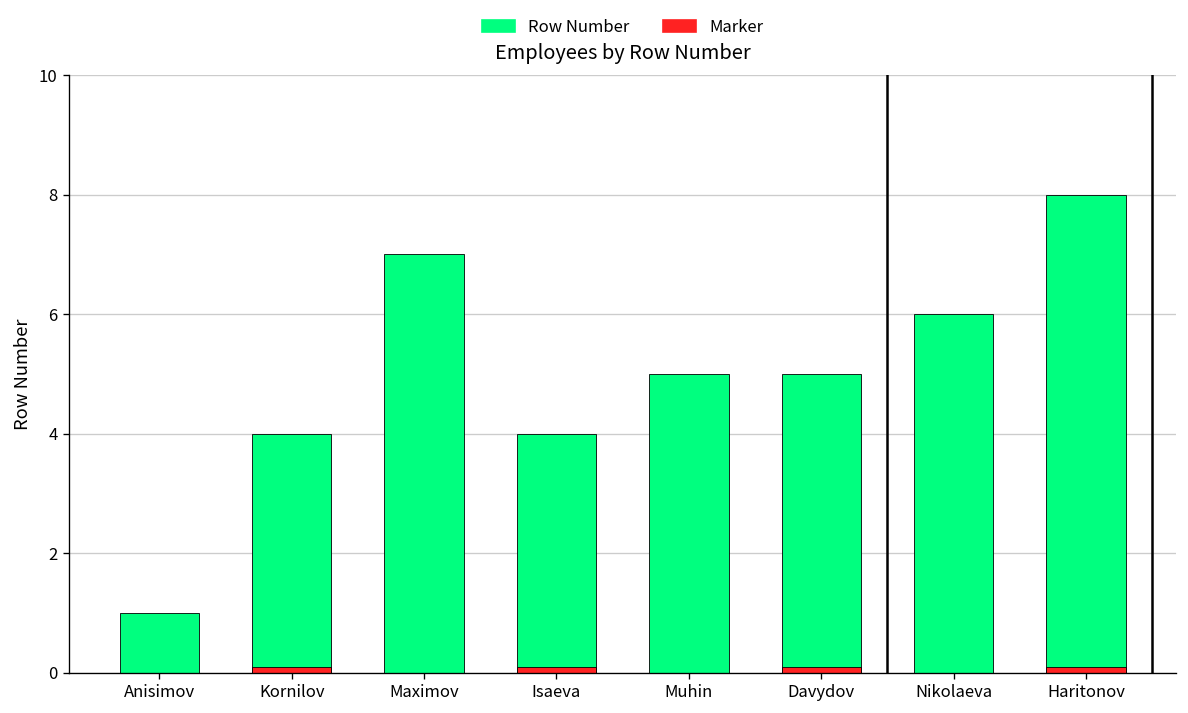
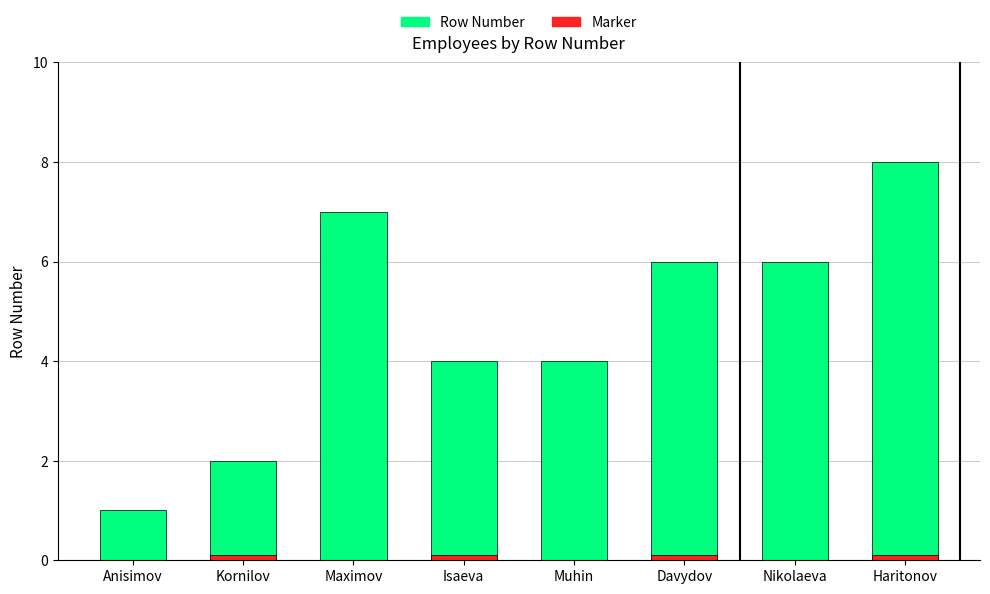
  {
    "Row Number": {
      "Anisimov": 1,
-     "Kornilov": 4,
+     "Kornilov": 2,
      "Maximov": 7,
      "Isaeva": 4,
-     "Muhin": 5,
-     "Davydov": 5,
+     "Muhin": 4,
+     "Davydov": 6,
      "Nikolaeva": 6,
      "Haritonov": 8
    },
    "Marker": {
      "Anisimov": 0,
      "Maximov": 0,
      "Muhin": 0,
      "Nikolaeva": 0
    }
  }
